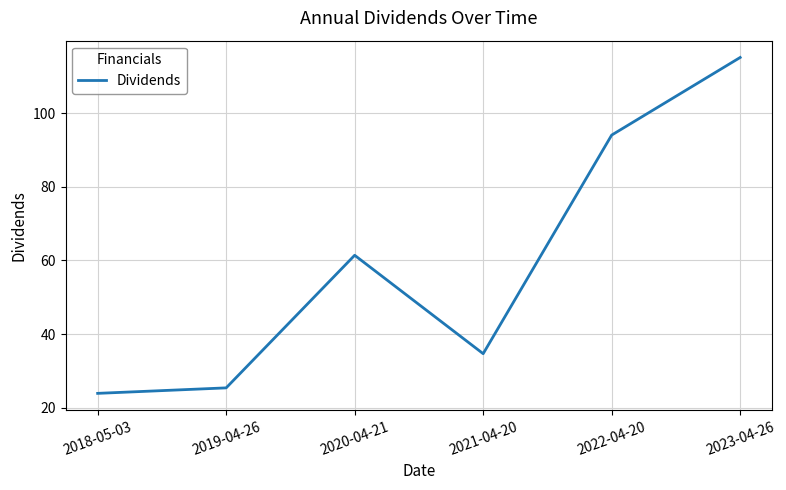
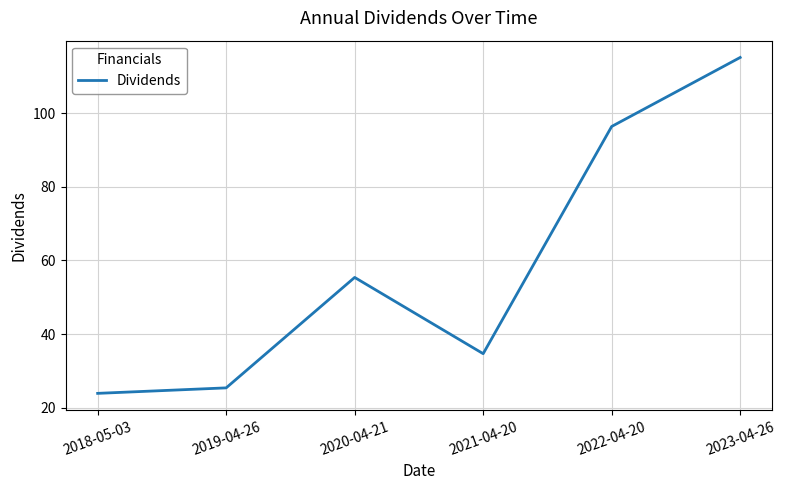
  {
    "2018-05-03": 24,
    "2019-04-26": 25,
-   "2020-04-21": 61,
+   "2020-04-21": 55,
    "2021-04-20": 35,
-   "2022-04-20": 94,
+   "2022-04-20": 96,
    "2023-04-26": 115
  }
